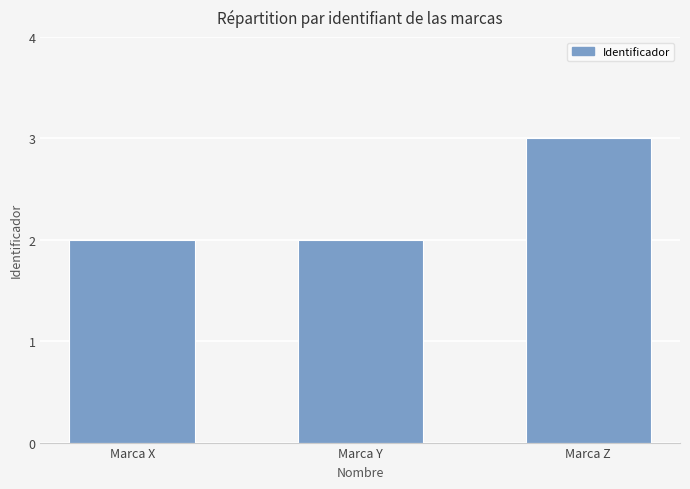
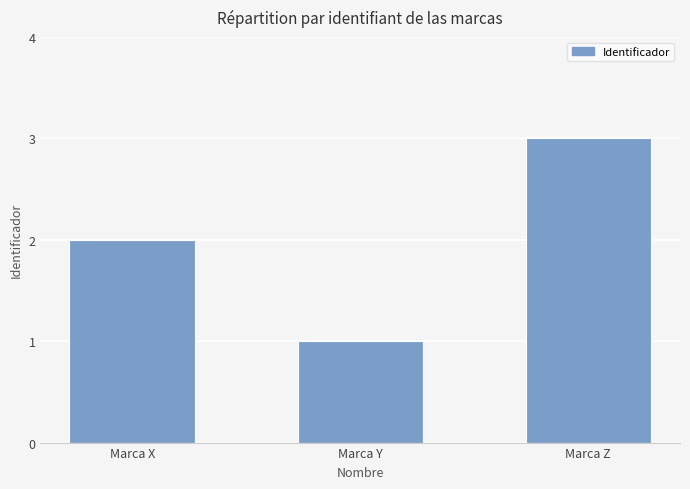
  {
    "Marca X": 2,
-   "Marca Y": 2,
+   "Marca Y": 1,
    "Marca Z": 3
  }
